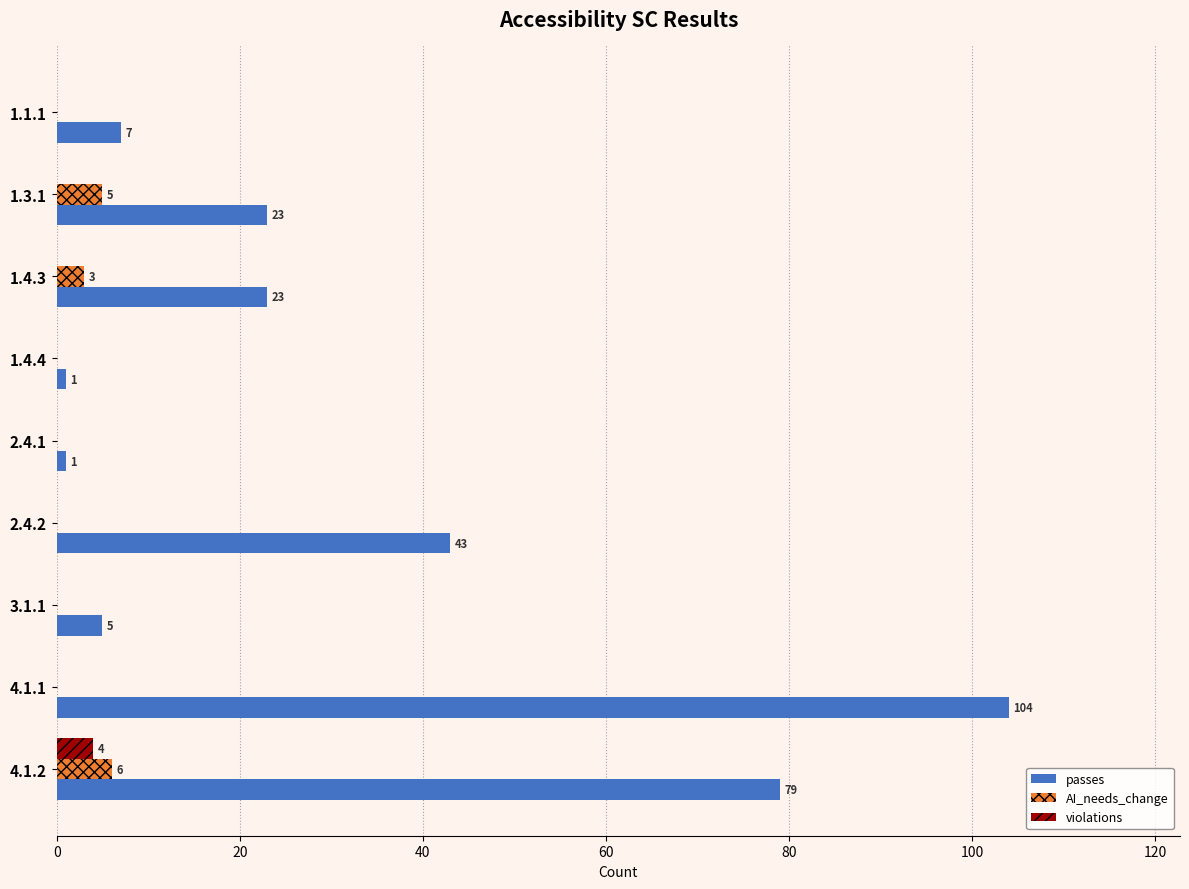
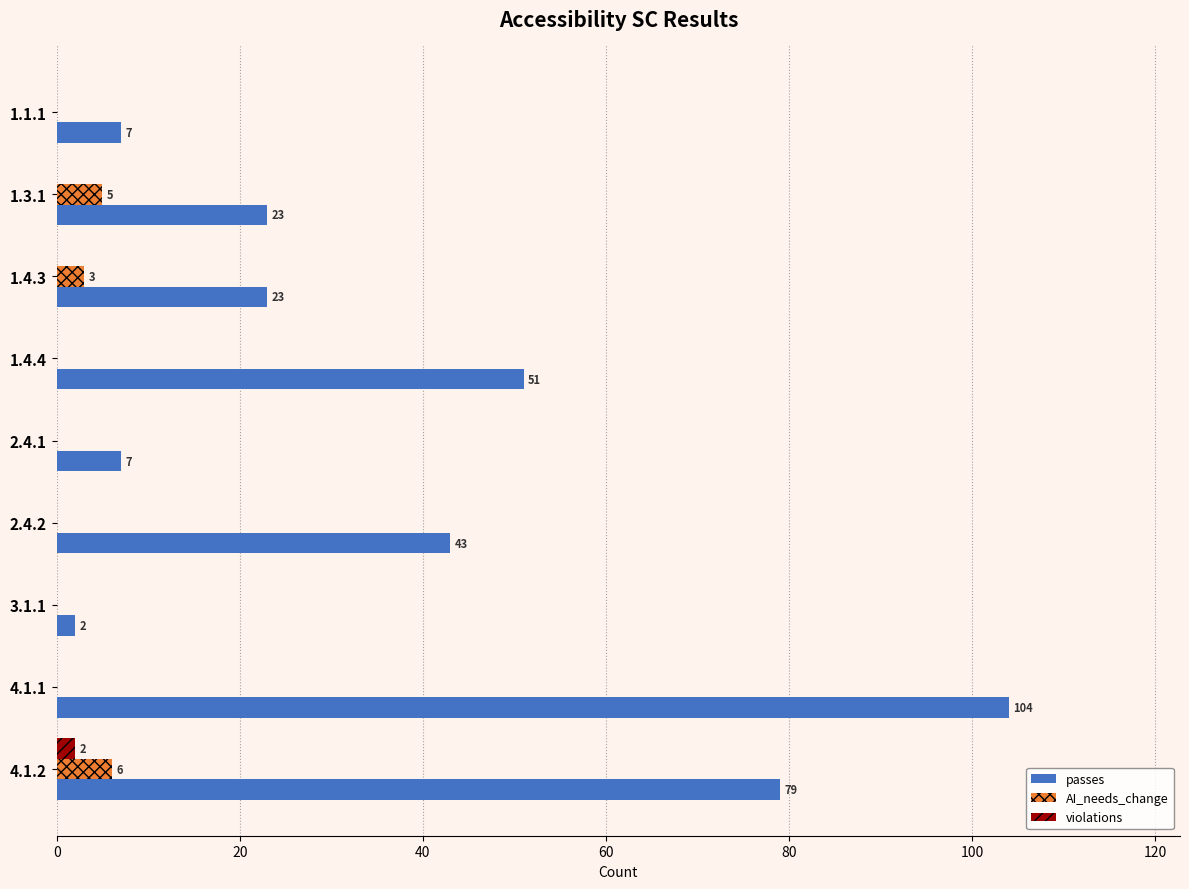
  {
    "passes": {
      "1.1.1": 7,
      "1.3.1": 23,
      "1.4.3": 23,
-     "1.4.4": 1,
-     "2.4.1": 1,
+     "1.4.4": 51,
+     "2.4.1": 7,
      "2.4.2": 43,
-     "3.1.1": 5,
+     "3.1.1": 2,
      "4.1.1": 104,
      "4.1.2": 79
    },
    "AI_needs_change": {
      "1.3.1": 5,
      "1.4.3": 3,
      "4.1.2": 6
    },
    "violations": {
-     "4.1.2": 4
+     "4.1.2": 2
    }
  }
